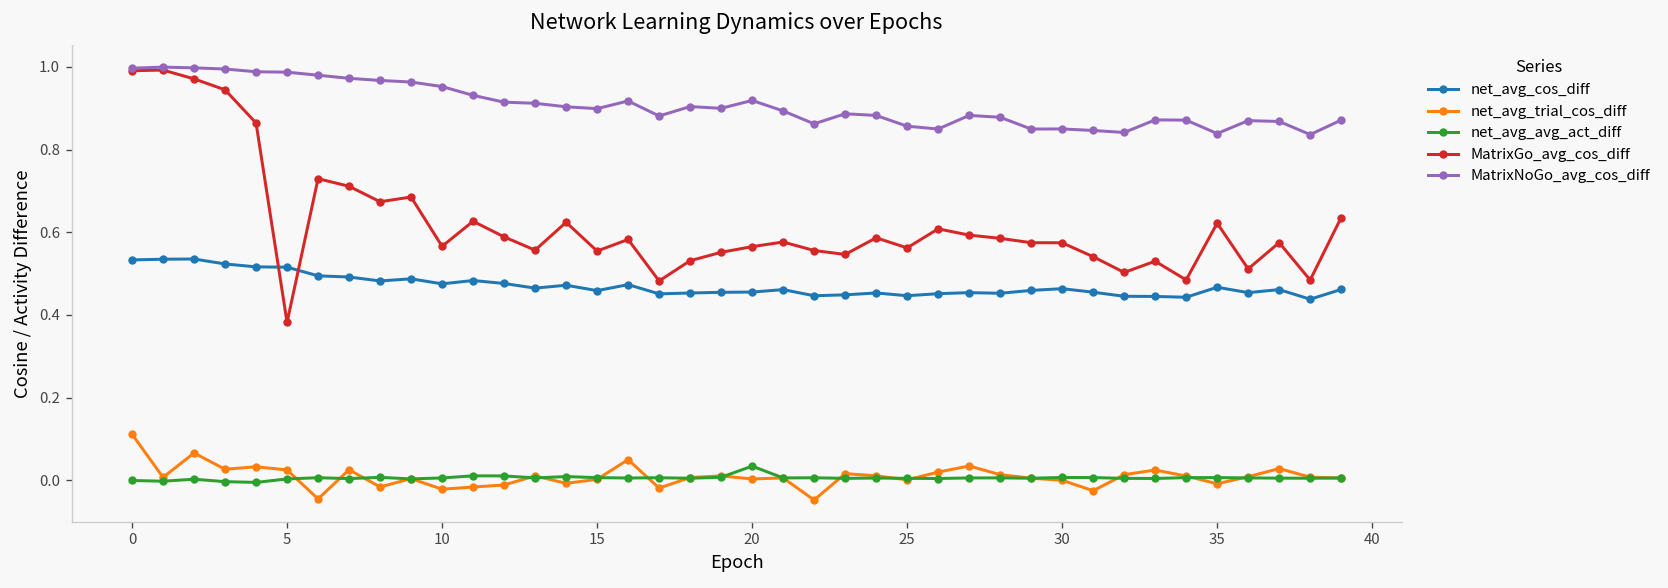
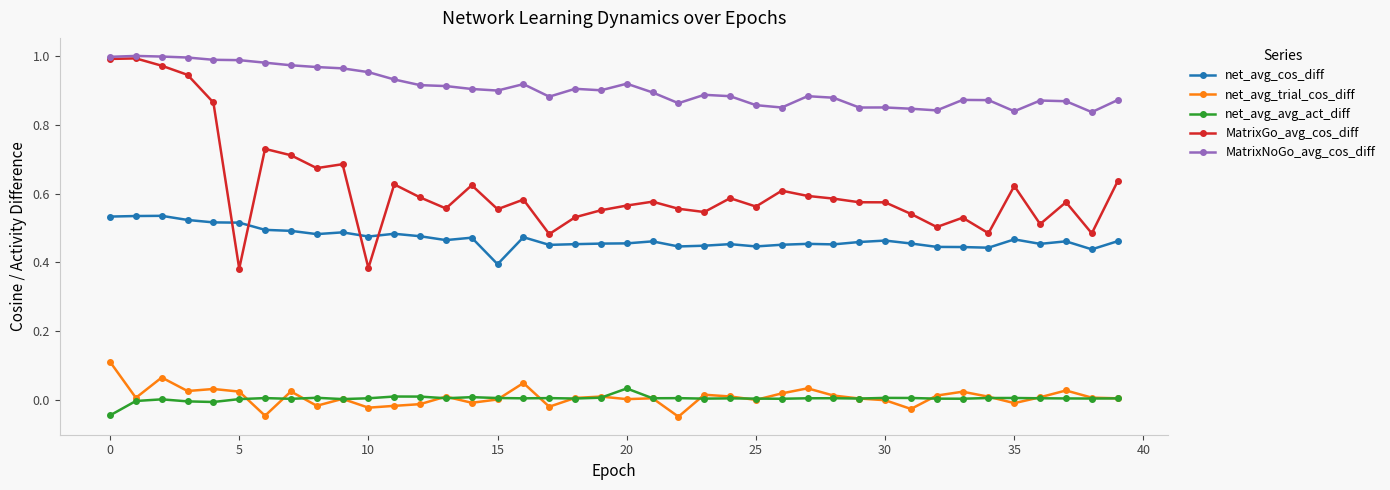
  {
    "net_avg_cos_diff": {
      "0": 0.53,
      "5": 0.52,
      "10": 0.48,
-     "15": 0.46,
+     "15": 0.39,
      "20": 0.46,
      "25": 0.45,
      "30": 0.46,
      "35": 0.47
    },
    "net_avg_trial_cos_diff": {
      "0": 0.11,
      "5": 0.02,
      "10": -0.02,
      "20": 0.00,
      "35": -0.01
    },
    "net_avg_avg_act_diff": {
-     "0": 0.00,
+     "0": -0.04,
      "5": 0.00,
      "10": 0.01,
      "20": 0.03,
      "35": 0.01
    },
    "MatrixGo_avg_cos_diff": {
      "5": 0.38,
-     "10": 0.57,
+     "10": 0.38,
      "15": 0.55,
      "20": 0.57,
      "25": 0.56,
      "30": 0.57,
      "35": 0.62
    },
    "MatrixNoGo_avg_cos_diff": {
      "5": 0.99,
      "10": 0.95,
      "15": 0.90,
      "20": 0.92,
      "25": 0.86,
      "30": 0.85,
      "35": 0.84
    }
  }
